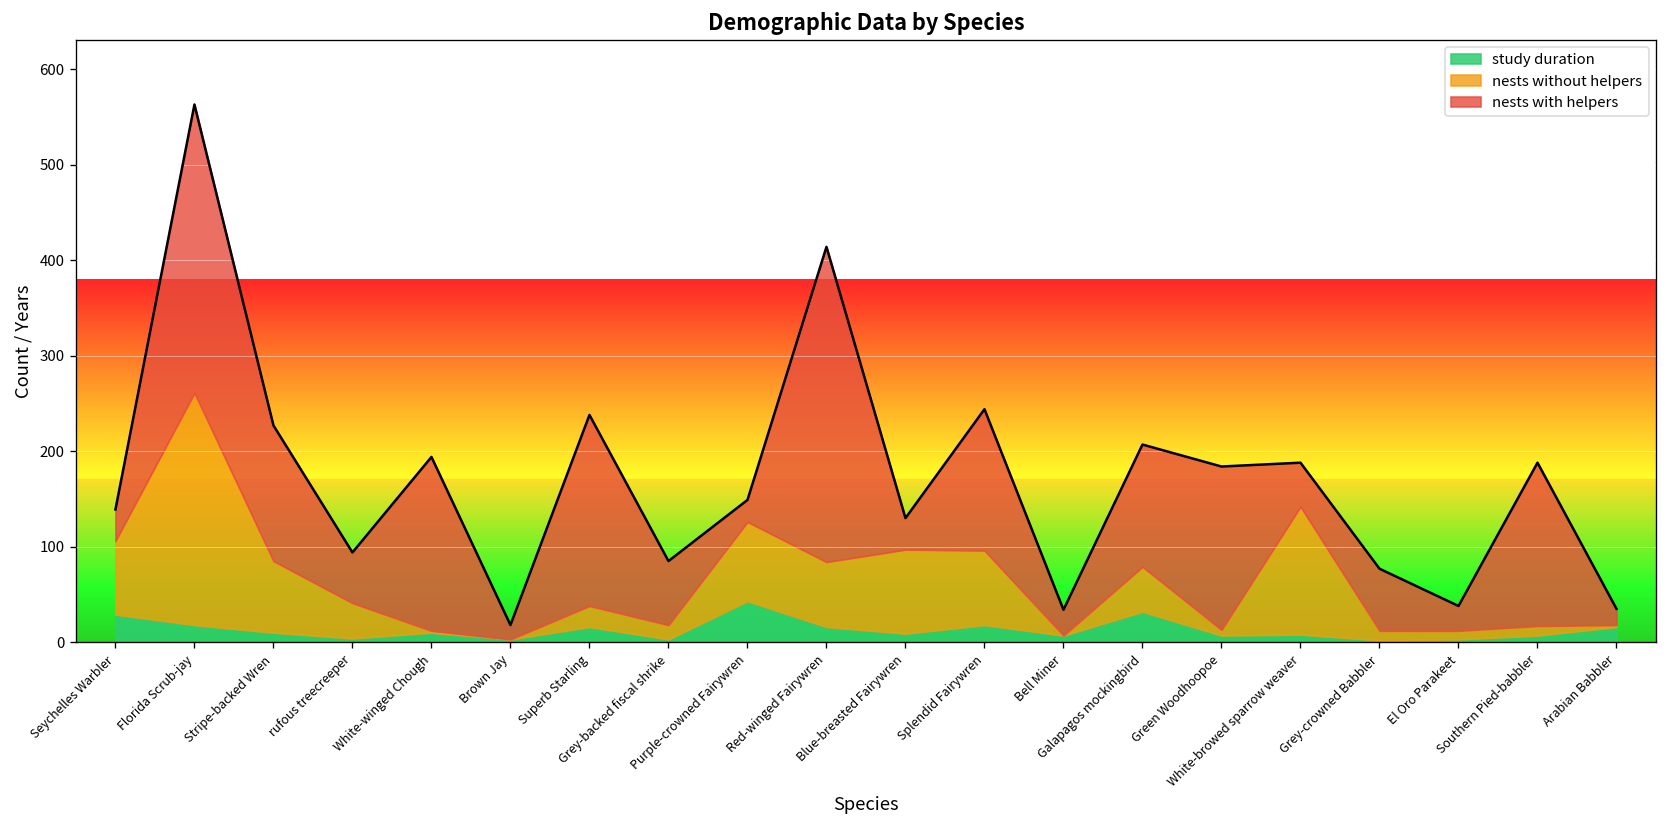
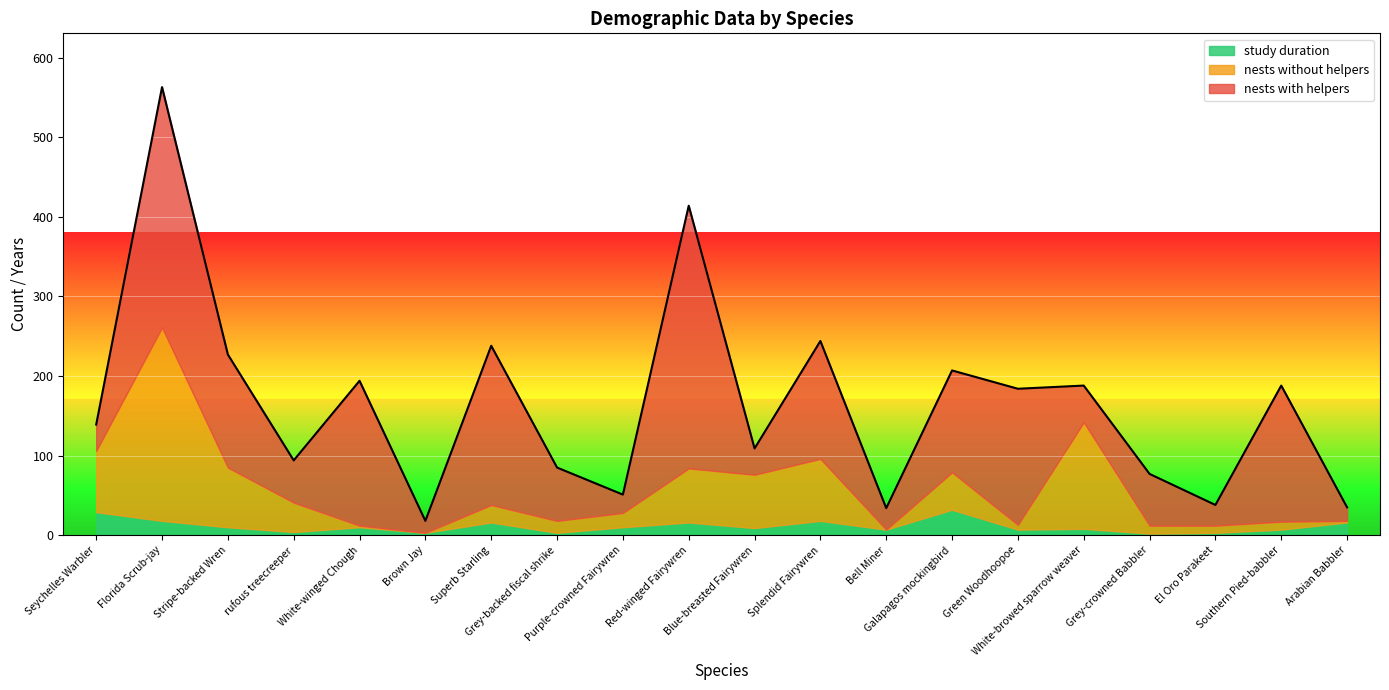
  {
    "study duration": {
      "Seychelles Warbler": 30,
      "Florida Scrub-jay": 20,
      "Stripe-backed Wren": 10,
      "rufous treecreeper": 0,
      "Superb Starling": 20,
-     "Purple-crowned Fairywren": 40,
+     "Purple-crowned Fairywren": 10,
      "Red-winged Fairywren": 20,
      "Blue-breasted Fairywren": 10,
      "Splendid Fairywren": 20,
      "Galapagos mockingbird": 30,
      "Green Woodhoopoe": 10,
      "White-browed sparrow weaver": 10,
      "Southern Pied-babbler": 10
    },
    "nests without helpers": {
      "Seychelles Warbler": 80,
      "Florida Scrub-jay": 240,
      "Stripe-backed Wren": 80,
      "rufous treecreeper": 40,
      "Superb Starling": 20,
      "Grey-backed fiscal shrike": 20,
-     "Purple-crowned Fairywren": 80,
+     "Purple-crowned Fairywren": 20,
      "Red-winged Fairywren": 70,
-     "Blue-breasted Fairywren": 90,
+     "Blue-breasted Fairywren": 70,
      "Splendid Fairywren": 80,
      "Galapagos mockingbird": 50,
      "Green Woodhoopoe": 10,
      "White-browed sparrow weaver": 130,
      "Grey-crowned Babbler": 10,
      "El Oro Parakeet": 10,
      "Southern Pied-babbler": 10
    },
    "nests with helpers": {
      "Seychelles Warbler": 30,
      "Florida Scrub-jay": 300,
      "Stripe-backed Wren": 140,
      "rufous treecreeper": 50,
      "White-winged Chough": 180,
      "Brown Jay": 20,
      "Superb Starling": 200,
      "Grey-backed fiscal shrike": 70,
      "Purple-crowned Fairywren": 20,
      "Red-winged Fairywren": 330,
      "Blue-breasted Fairywren": 30,
      "Splendid Fairywren": 150,
      "Bell Miner": 30,
      "Galapagos mockingbird": 130,
      "Green Woodhoopoe": 170,
      "White-browed sparrow weaver": 50,
      "Grey-crowned Babbler": 70,
      "El Oro Parakeet": 30,
      "Southern Pied-babbler": 170,
      "Arabian Babbler": 20
    }
  }
